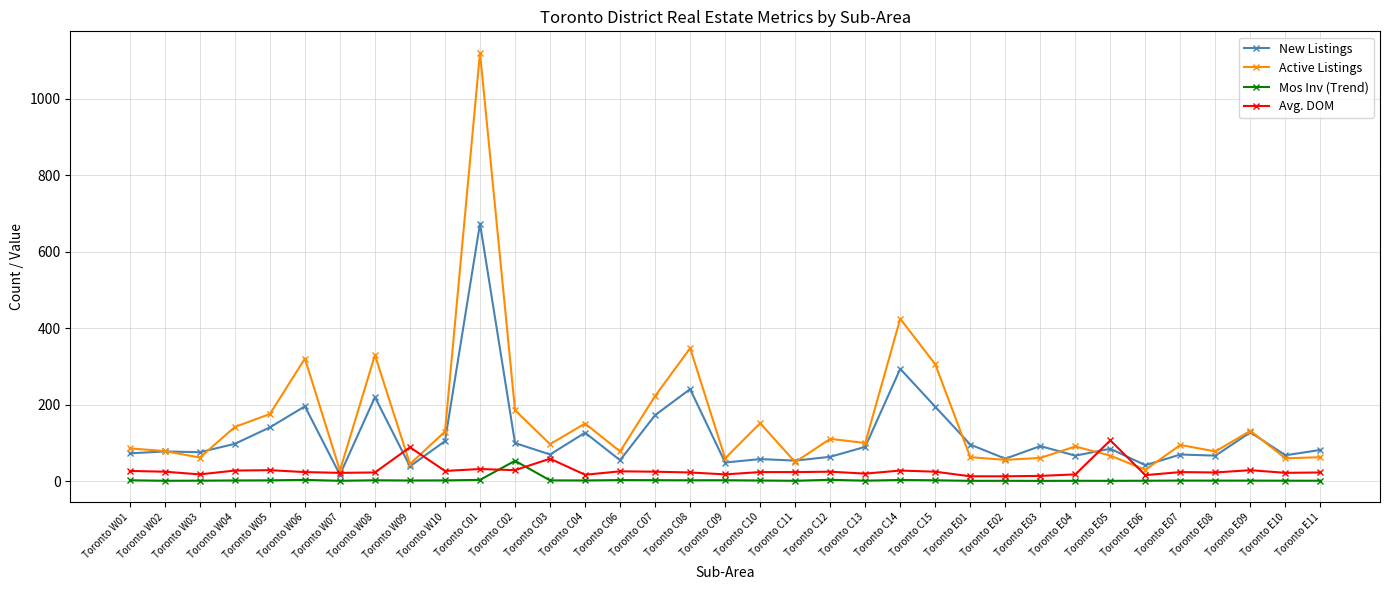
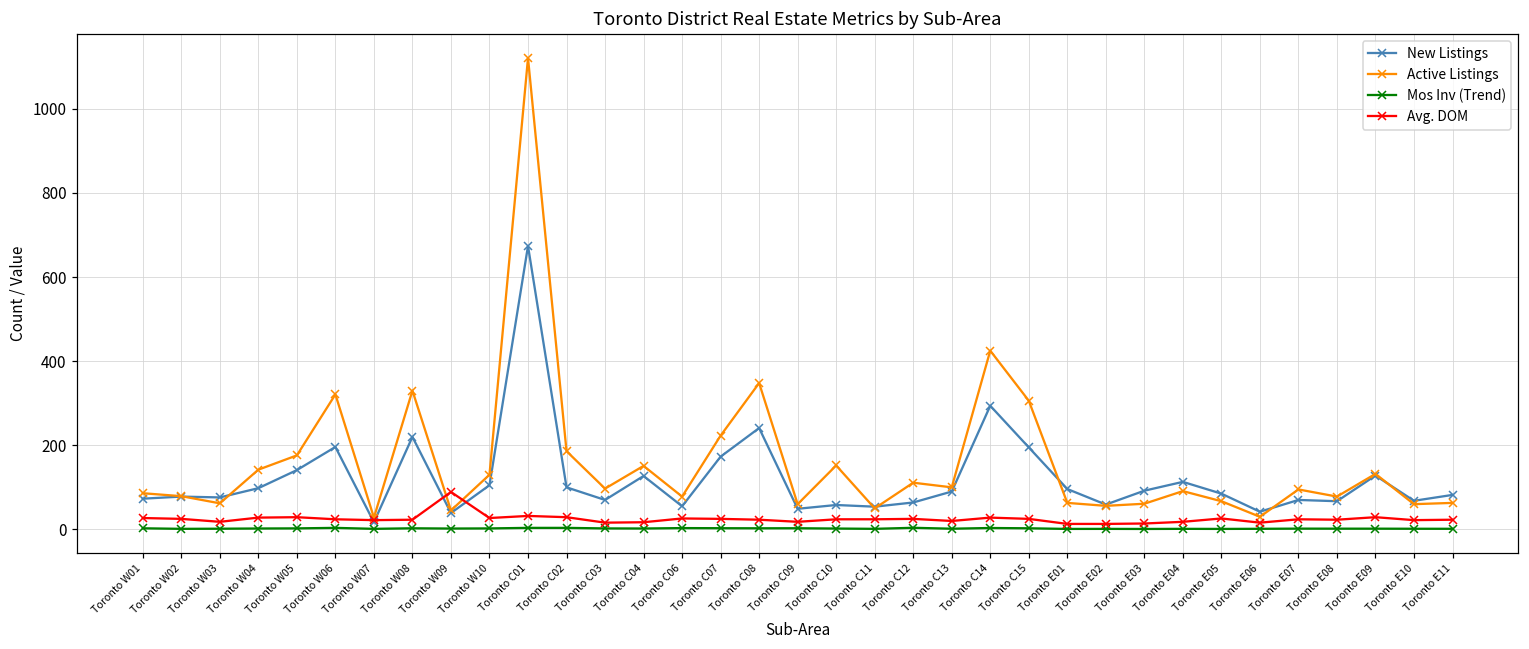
  {
    "New Listings": {
      "Toronto W01": 70,
      "Toronto W03": 80,
      "Toronto W04": 100,
      "Toronto W05": 140,
      "Toronto W06": 200,
      "Toronto W08": 220,
      "Toronto W10": 110,
      "Toronto C01": 670,
      "Toronto C02": 100,
      "Toronto C03": 70,
      "Toronto C04": 130,
      "Toronto C06": 60,
      "Toronto C07": 170,
      "Toronto C08": 240,
      "Toronto C09": 50,
      "Toronto C10": 60,
      "Toronto C12": 60,
      "Toronto C13": 90,
      "Toronto C14": 290,
      "Toronto C15": 200,
      "Toronto E01": 100,
      "Toronto E03": 90,
-     "Toronto E04": 70,
+     "Toronto E04": 110,
      "Toronto E05": 90,
      "Toronto E06": 40,
      "Toronto E07": 70,
      "Toronto E08": 70,
      "Toronto E10": 70,
      "Toronto E11": 80
    },
    "Active Listings": {
      "Toronto W01": 90,
      "Toronto W03": 60,
      "Toronto W04": 140,
      "Toronto W05": 180,
      "Toronto W06": 320,
      "Toronto W08": 330,
      "Toronto W10": 130,
      "Toronto C01": 1120,
      "Toronto C02": 190,
      "Toronto C03": 100,
      "Toronto C04": 150,
      "Toronto C06": 80,
      "Toronto C07": 220,
      "Toronto C08": 350,
      "Toronto C09": 60,
      "Toronto C10": 150,
      "Toronto C12": 110,
      "Toronto C13": 100,
      "Toronto C14": 430,
      "Toronto C15": 310,
      "Toronto E01": 60,
      "Toronto E03": 60,
      "Toronto E04": 90,
      "Toronto E05": 70,
      "Toronto E06": 30,
      "Toronto E07": 100,
      "Toronto E08": 80,
      "Toronto E10": 60,
      "Toronto E11": 60
    },
    "Mos Inv (Trend)": {
      "Toronto W01": 0,
      "Toronto W02": 0,
      "Toronto W03": 0,
      "Toronto W04": 0,
      "Toronto W05": 0,
      "Toronto W06": 0,
      "Toronto W07": 0,
      "Toronto W08": 0,
      "Toronto W09": 0,
      "Toronto W10": 0,
      "Toronto C01": 0,
-     "Toronto C02": 50,
+     "Toronto C02": 0,
      "Toronto C03": 0,
      "Toronto C04": 0,
      "Toronto C06": 0,
      "Toronto C07": 0,
      "Toronto C08": 0,
      "Toronto C09": 0,
      "Toronto C10": 0,
      "Toronto C11": 0,
      "Toronto C12": 0,
      "Toronto C13": 0,
      "Toronto C14": 0,
      "Toronto C15": 0,
      "Toronto E01": 0,
      "Toronto E02": 0,
      "Toronto E03": 0,
      "Toronto E04": 0,
      "Toronto E05": 0,
      "Toronto E06": 0,
      "Toronto E07": 0,
      "Toronto E08": 0,
      "Toronto E09": 0,
      "Toronto E10": 0,
      "Toronto E11": 0
    },
    "Avg. DOM": {
      "Toronto W01": 30,
      "Toronto W02": 30,
      "Toronto W03": 20,
      "Toronto W04": 30,
      "Toronto W05": 30,
      "Toronto W06": 20,
      "Toronto W08": 20,
      "Toronto W09": 90,
      "Toronto W10": 30,
      "Toronto C01": 30,
      "Toronto C02": 30,
-     "Toronto C03": 60,
+     "Toronto C03": 20,
      "Toronto C04": 20,
      "Toronto C06": 30,
      "Toronto C07": 30,
      "Toronto C08": 20,
      "Toronto C09": 20,
      "Toronto C10": 20,
      "Toronto C11": 20,
      "Toronto C12": 30,
      "Toronto C13": 20,
      "Toronto C14": 30,
      "Toronto C15": 30,
      "Toronto E01": 10,
      "Toronto E02": 10,
      "Toronto E03": 10,
      "Toronto E04": 20,
-     "Toronto E05": 110,
+     "Toronto E05": 30,
      "Toronto E06": 20,
      "Toronto E07": 20,
      "Toronto E08": 20,
      "Toronto E09": 30,
      "Toronto E10": 20,
      "Toronto E11": 20
    }
  }
